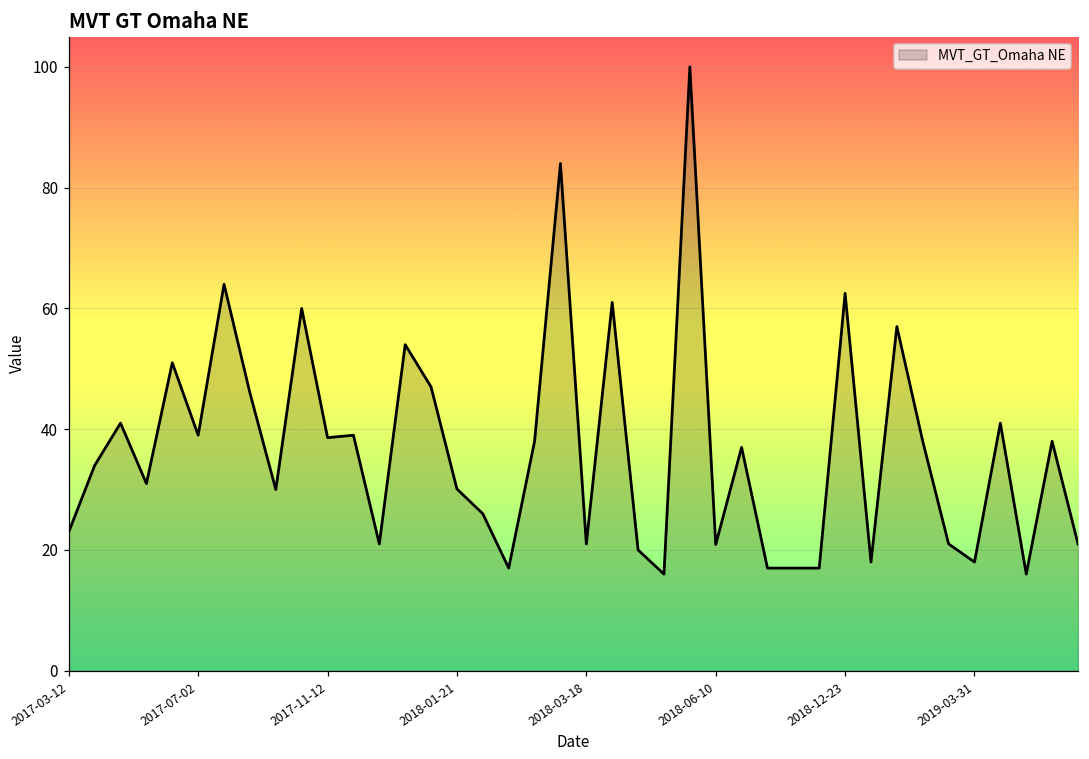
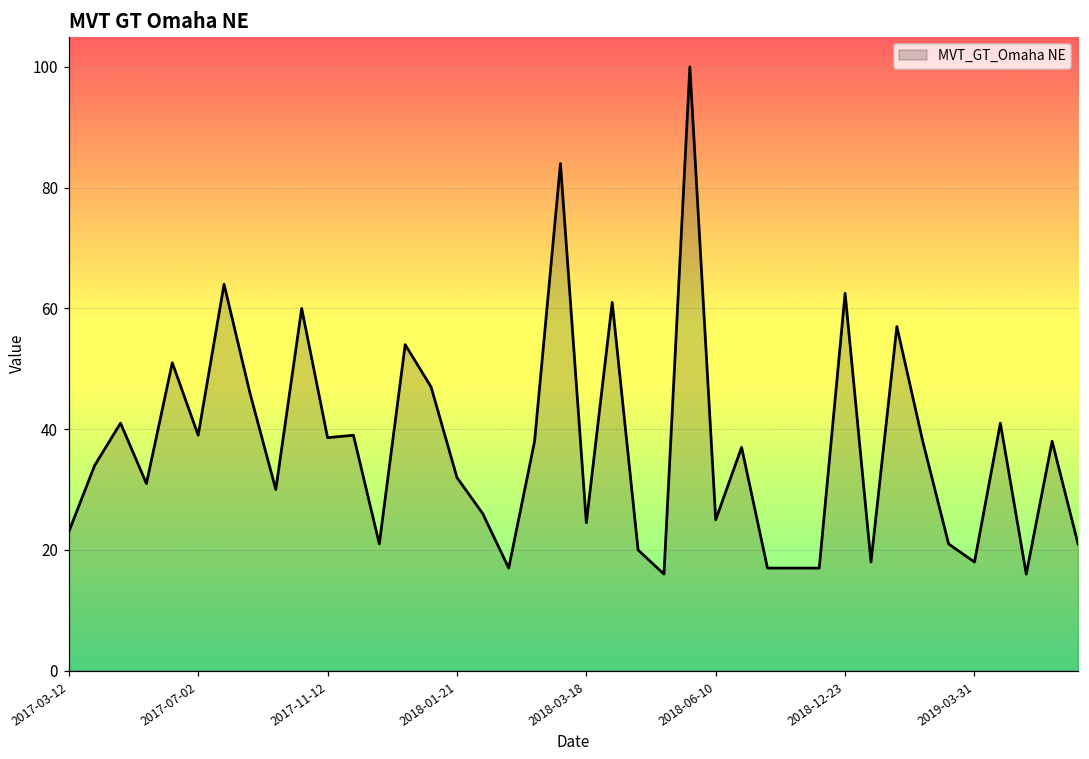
  {
    "2017-03-12": 23,
    "2017-07-02": 39,
    "2017-11-12": 39,
-   "2018-01-21": 30,
-   "2018-03-18": 21,
-   "2018-06-10": 21,
+   "2018-01-21": 32,
+   "2018-03-18": 25,
+   "2018-06-10": 25,
    "2018-12-23": 63,
    "2019-03-31": 18
  }
